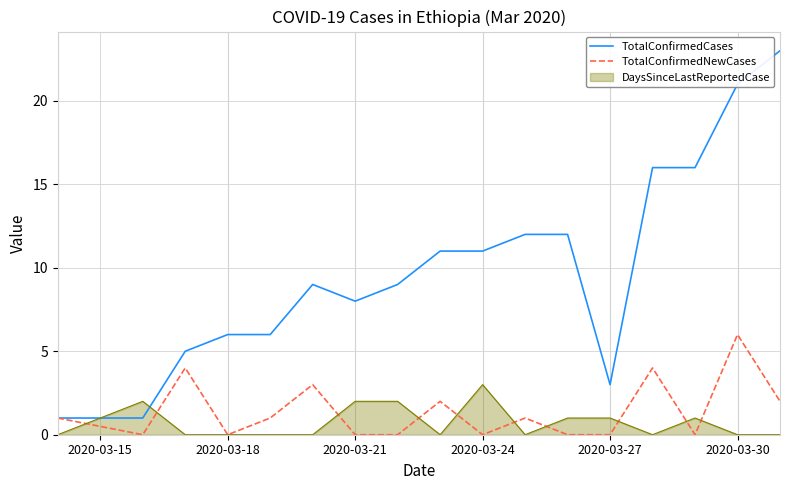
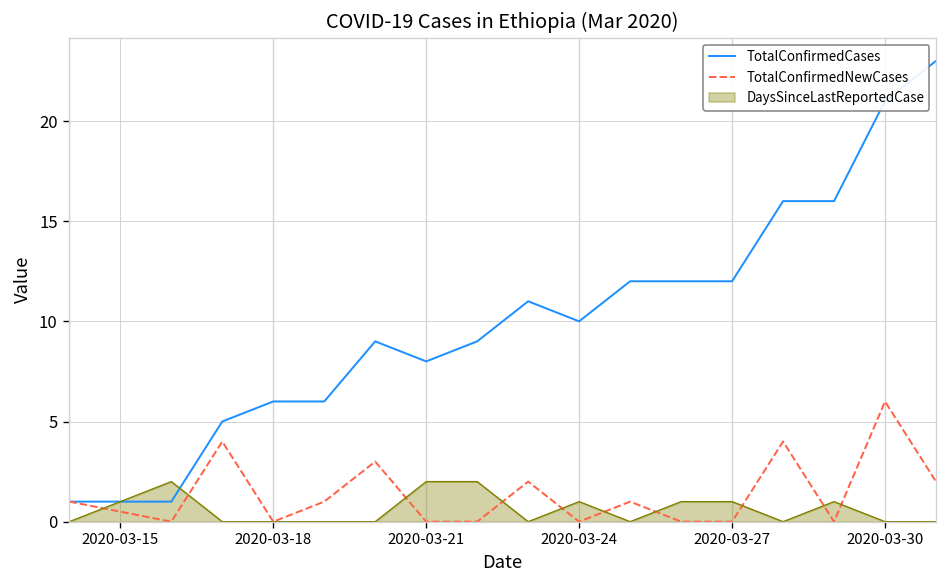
  {
    "TotalConfirmedCases": {
      "2020-03-18": 6,
      "2020-03-21": 8,
-     "2020-03-24": 11,
-     "2020-03-27": 3
+     "2020-03-24": 10,
+     "2020-03-27": 12
    },
    "DaysSinceLastReportedCase": {
      "2020-03-21": 2,
-     "2020-03-24": 3,
+     "2020-03-24": 1,
      "2020-03-27": 1,
      "2020-03-30": 0
    },
    "TotalConfirmedNewCases": {
      "2020-03-21": 0,
      "2020-03-24": 0,
      "2020-03-27": 0,
      "2020-03-30": 6
    }
  }
